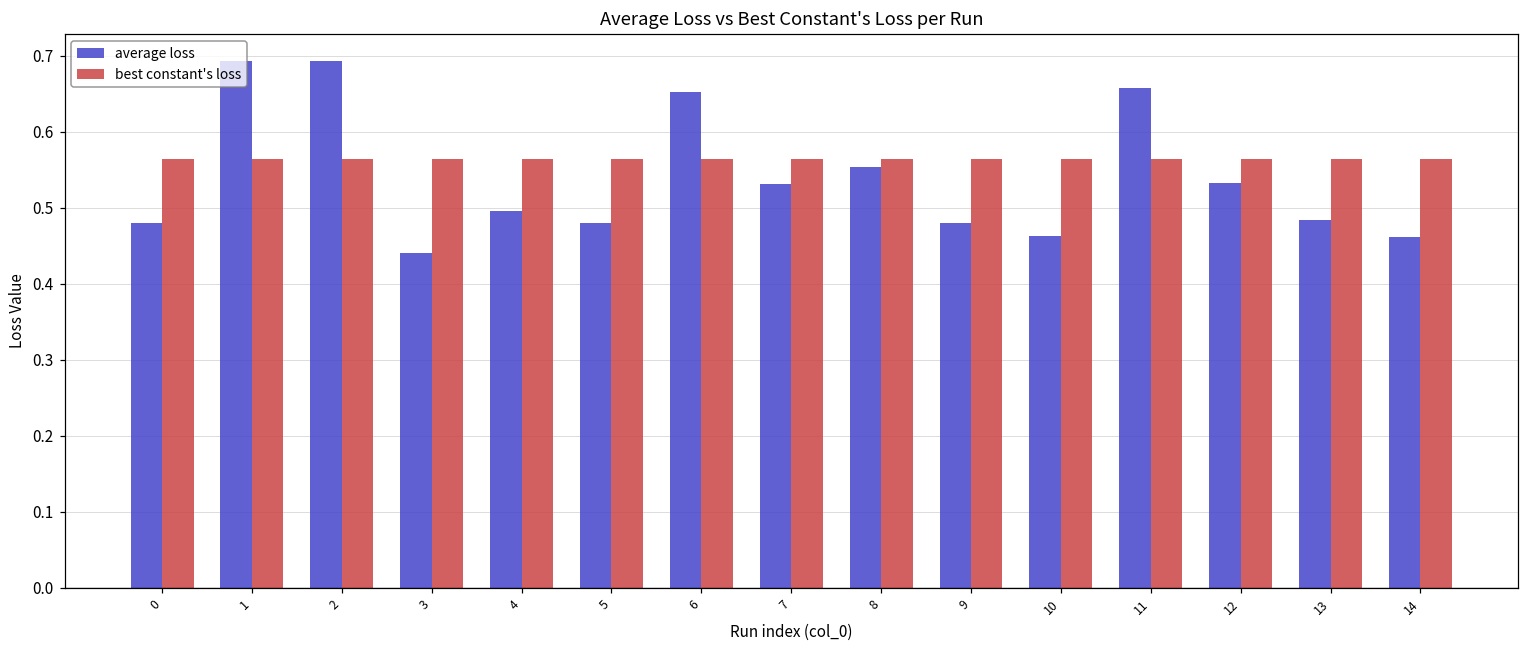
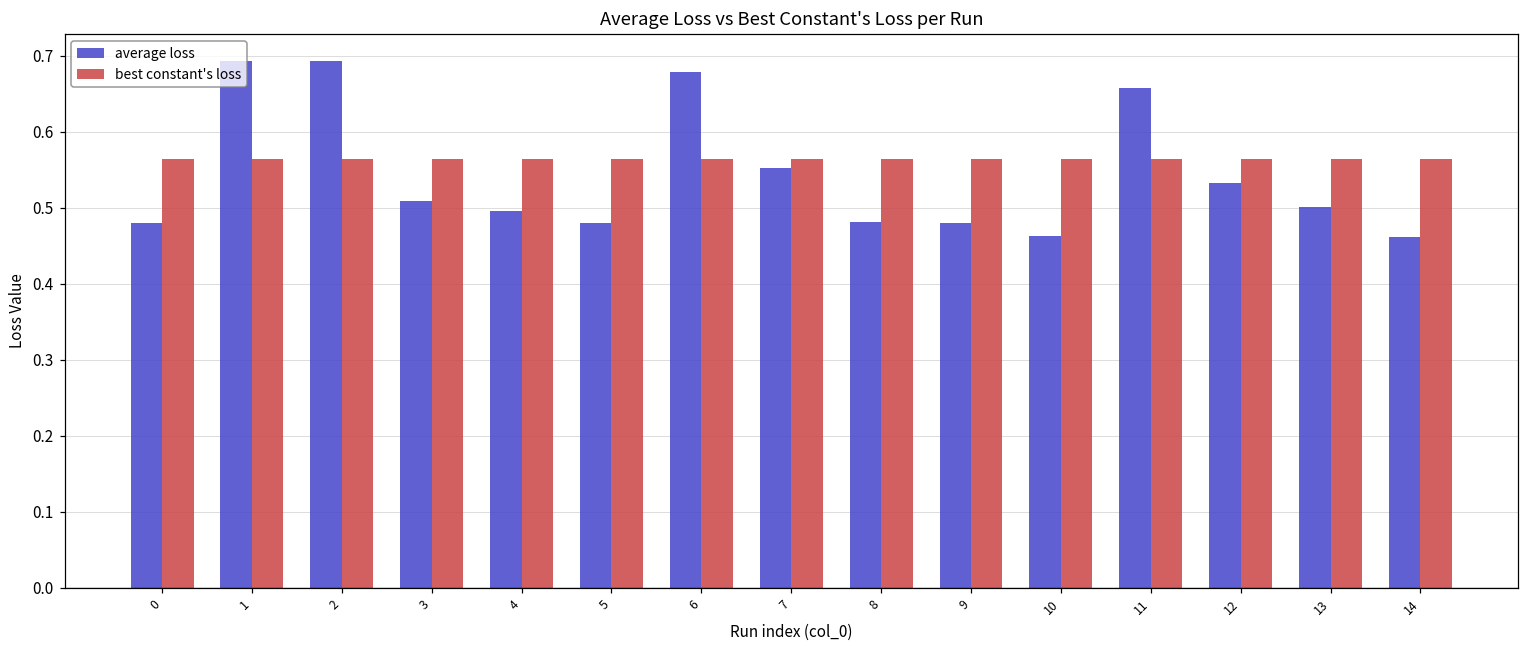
  {
    "average loss": {
      "0": 0.48,
      "2": 0.69,
-     "3": 0.44,
+     "3": 0.51,
      "4": 0.50,
      "5": 0.48,
-     "6": 0.65,
-     "7": 0.53,
-     "8": 0.55,
+     "6": 0.68,
+     "7": 0.55,
+     "8": 0.48,
      "9": 0.48,
      "10": 0.46,
      "11": 0.66,
      "12": 0.53,
-     "13": 0.48,
+     "13": 0.50,
      "14": 0.46
    },
    "best constant's loss": {
      "0": 0.56,
      "1": 0.56,
      "2": 0.56,
      "3": 0.56,
      "4": 0.56,
      "5": 0.56,
      "6": 0.56,
      "7": 0.56,
      "8": 0.56,
      "9": 0.56,
      "10": 0.56,
      "11": 0.56,
      "12": 0.56,
      "13": 0.56,
      "14": 0.56
    }
  }
